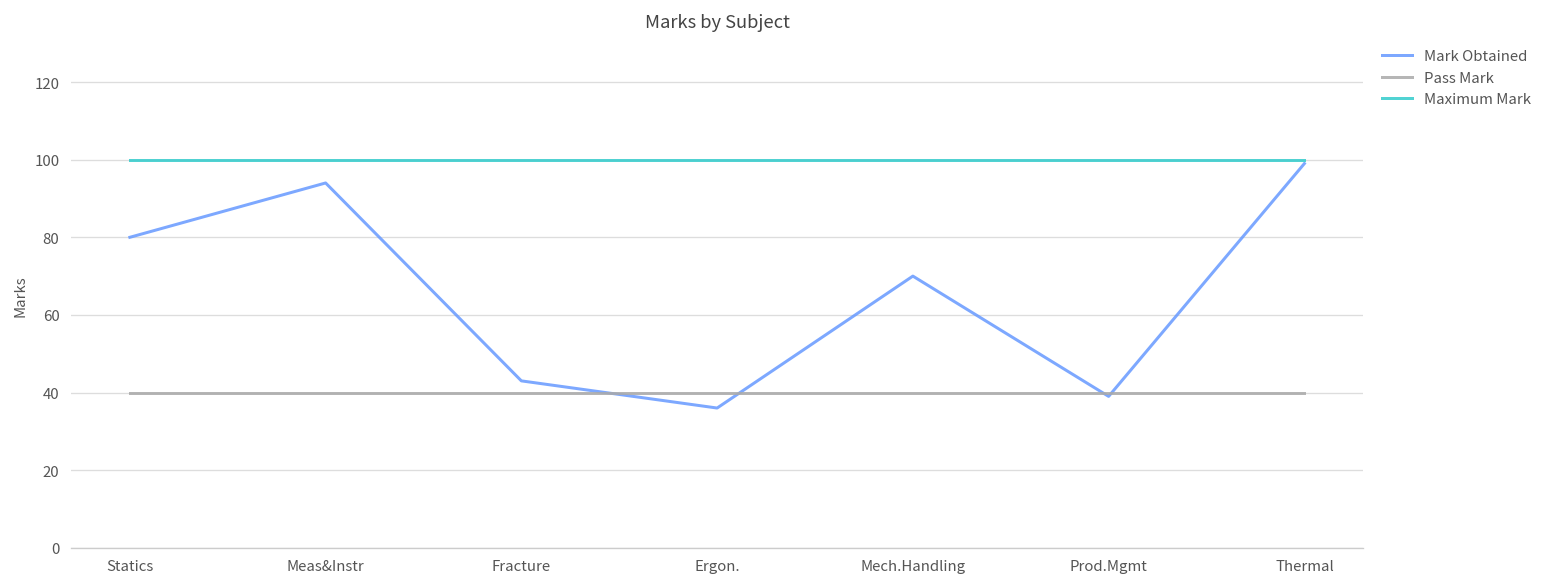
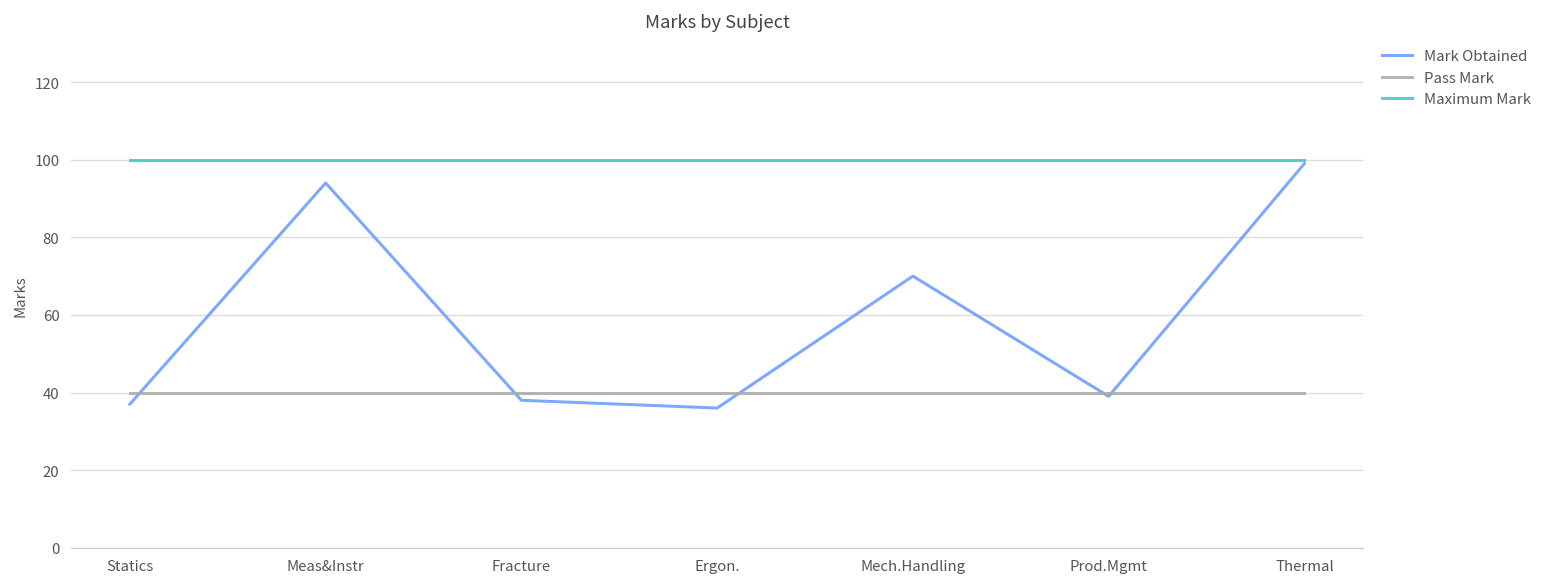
  {
    "Mark Obtained": {
-     "Statics": 80,
+     "Statics": 37,
      "Meas&Instr": 94,
-     "Fracture": 43,
+     "Fracture": 38,
      "Ergon.": 36,
      "Mech.Handling": 70,
      "Prod.Mgmt": 39,
      "Thermal": 99
    },
    "Pass Mark": {
      "Statics": 40,
      "Meas&Instr": 40,
      "Fracture": 40,
      "Ergon.": 40,
      "Mech.Handling": 40,
      "Prod.Mgmt": 40,
      "Thermal": 40
    },
    "Maximum Mark": {
      "Statics": 100,
      "Meas&Instr": 100,
      "Fracture": 100,
      "Ergon.": 100,
      "Mech.Handling": 100,
      "Prod.Mgmt": 100,
      "Thermal": 100
    }
  }
